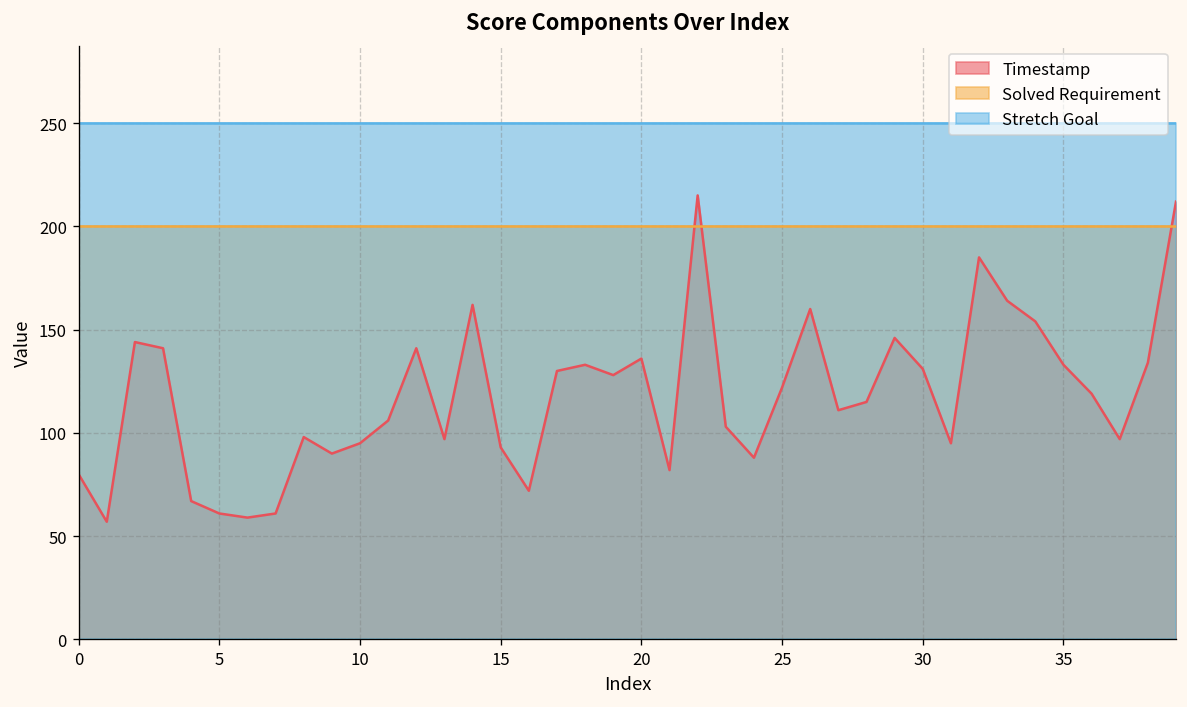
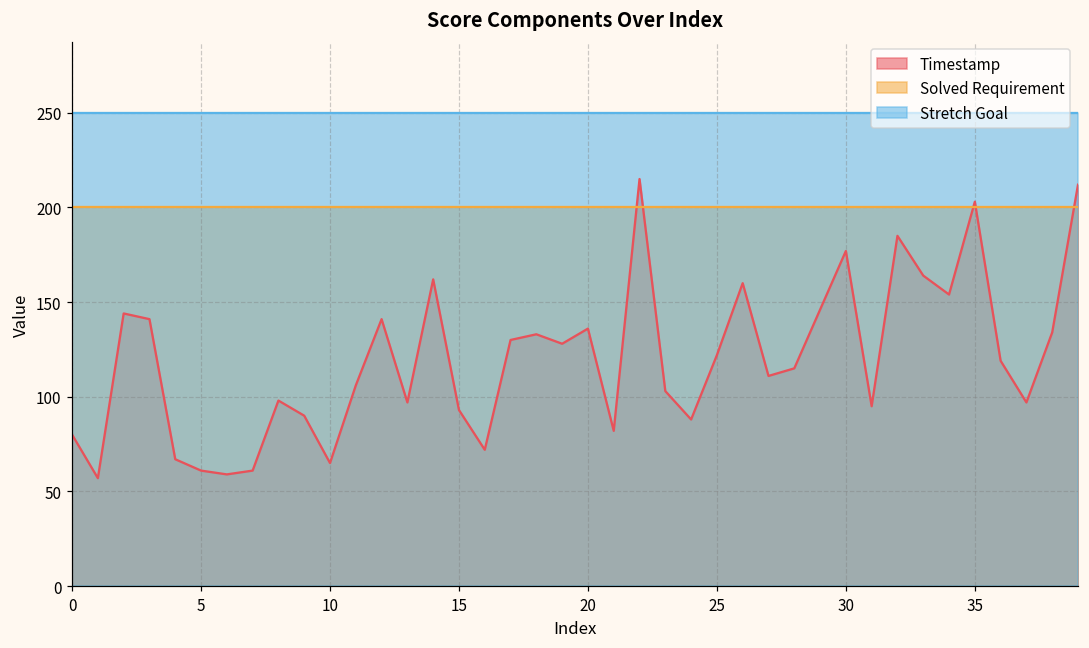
  {
    "Timestamp": {
      "0": 80,
      "5": 61,
-     "10": 95,
+     "10": 65,
      "15": 93,
      "20": 136,
      "25": 122,
-     "30": 131,
-     "35": 133
+     "30": 177,
+     "35": 203
    },
    "Solved Requirement": {
      "0": 200,
      "5": 200,
      "10": 200,
      "15": 200,
      "20": 200,
      "25": 200,
      "30": 200,
      "35": 200
    },
    "Stretch Goal": {
      "0": 250,
      "5": 250,
      "10": 250,
      "15": 250,
      "20": 250,
      "25": 250,
      "30": 250
    }
  }
